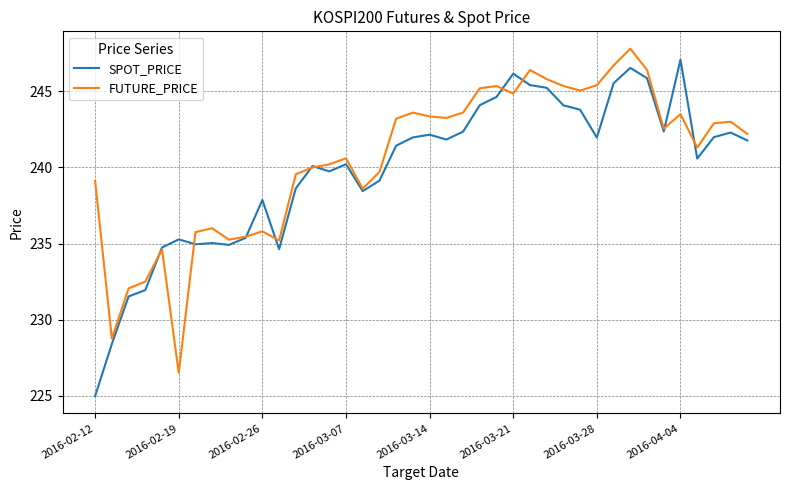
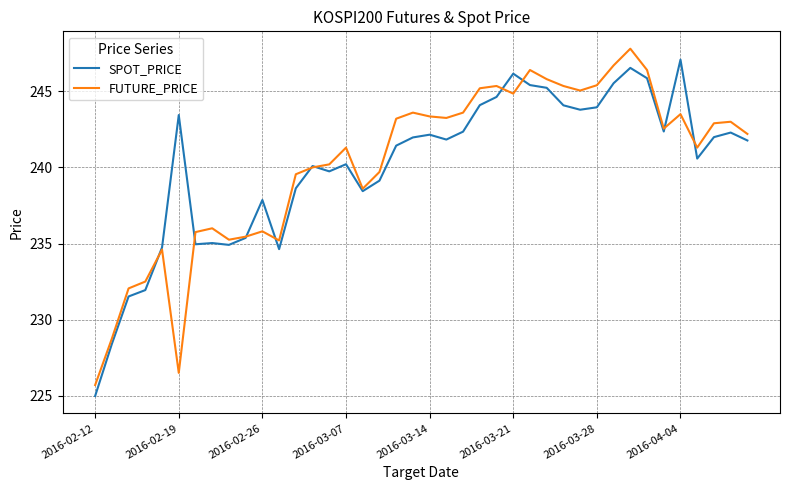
  {
    "SPOT_PRICE": {
      "2016-02-12": 225.0,
-     "2016-02-19": 235.3,
+     "2016-02-19": 243.4,
      "2016-02-26": 237.9,
      "2016-03-07": 240.2,
      "2016-03-14": 242.2,
      "2016-03-21": 246.2,
-     "2016-03-28": 242.0,
+     "2016-03-28": 244.0,
      "2016-04-04": 247.1
    },
    "FUTURE_PRICE": {
-     "2016-02-12": 239.1,
+     "2016-02-12": 225.7,
      "2016-02-19": 226.5,
      "2016-02-26": 235.8,
-     "2016-03-07": 240.6,
+     "2016-03-07": 241.3,
      "2016-03-14": 243.4,
      "2016-03-21": 244.9,
      "2016-03-28": 245.4,
      "2016-04-04": 243.5
    }
  }
